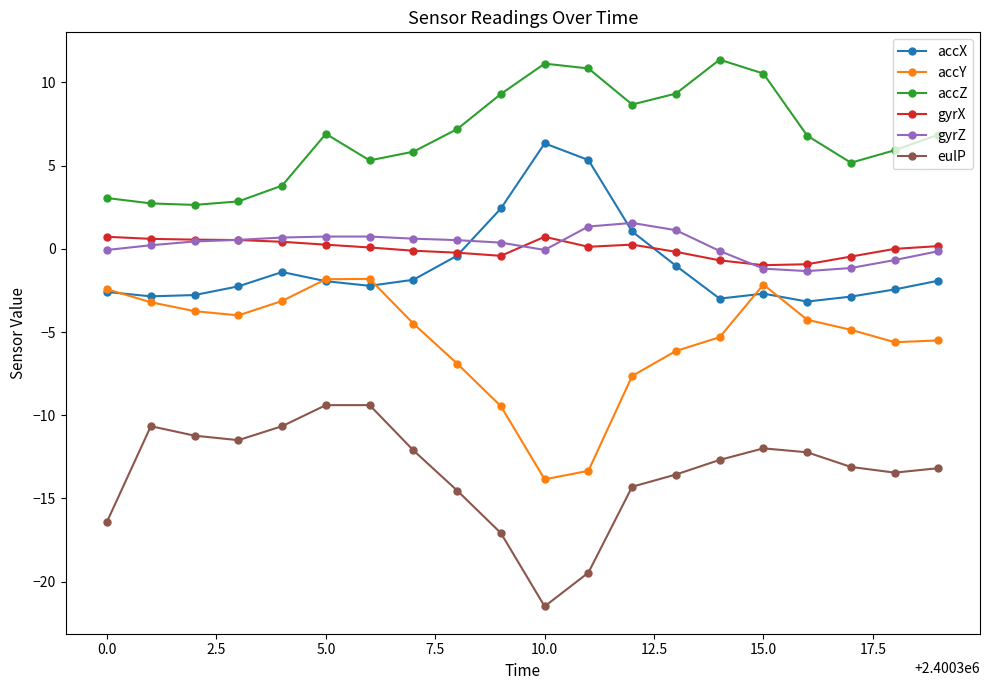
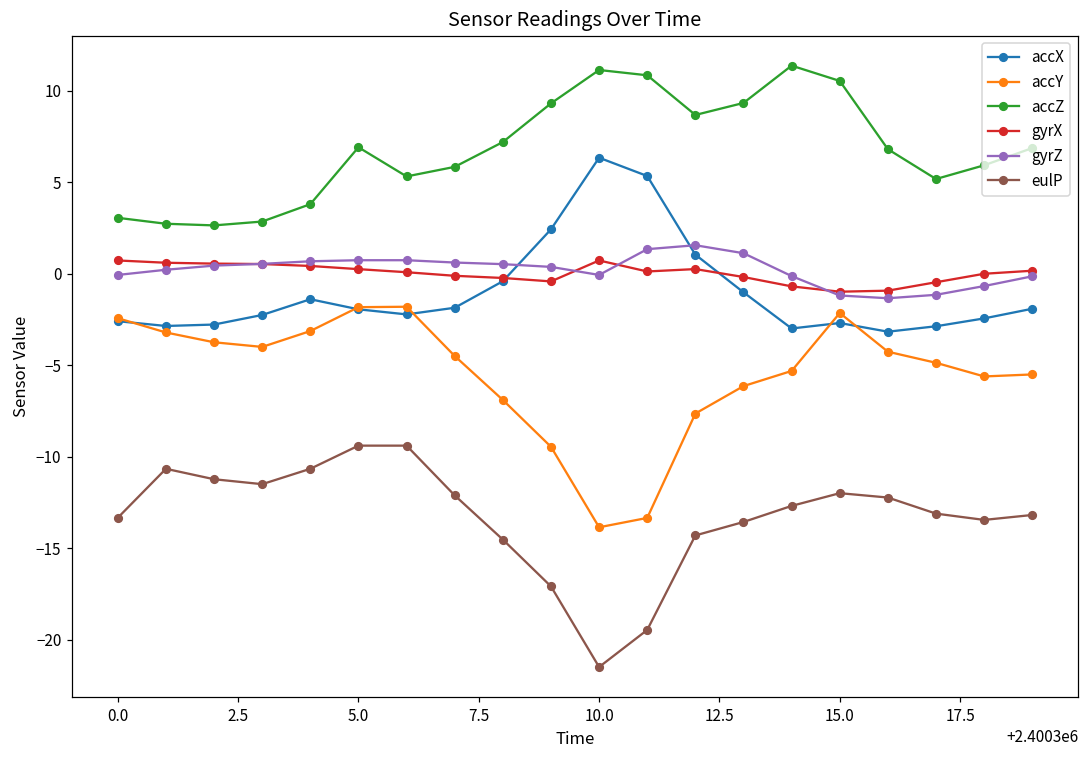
  {
    "accX": {
      "0.0": -2.6,
      "10.0": 6.3,
      "15.0": -2.7
    },
    "accY": {
      "0.0": -2.4,
      "10.0": -13.9,
      "15.0": -2.1
    },
    "accZ": {
      "0.0": 3.1,
      "5.0": 6.9,
      "10.0": 11.1,
      "15.0": 10.5
    },
    "gyrX": {
      "0.0": 0.7,
      "5.0": 0.3,
      "10.0": 0.7,
      "15.0": -1.0
    },
    "gyrZ": {
      "0.0": -0.1,
      "5.0": 0.7,
      "10.0": -0.1,
      "15.0": -1.2
    },
    "eulP": {
-     "0.0": -16.4,
+     "0.0": -13.3,
      "5.0": -9.4,
      "10.0": -21.5,
      "15.0": -12.0
    }
  }
